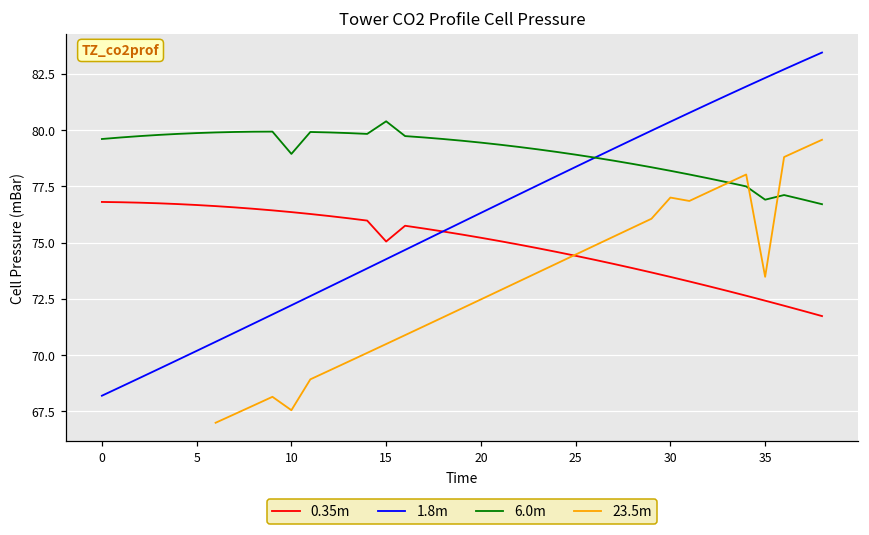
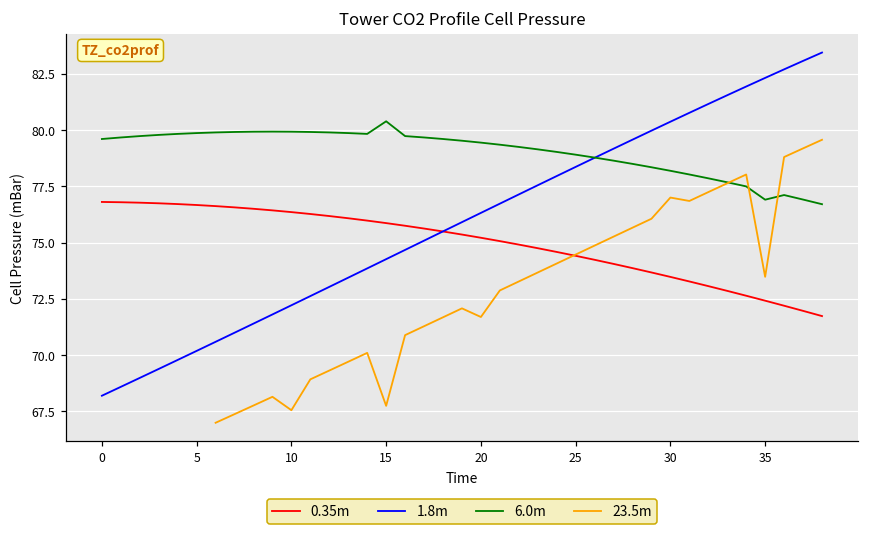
  {
    "0.35m": {
      "0": 76.8,
      "5": 76.7,
      "10": 76.4,
-     "15": 75.1,
+     "15": 75.9,
      "20": 75.2,
      "30": 73.5,
      "35": 72.4
    },
    "1.8m": {
      "0": 68.2,
      "5": 70.2,
      "10": 72.2,
      "15": 74.3,
      "20": 76.3,
      "25": 78.4,
      "30": 80.4,
      "35": 82.3
    },
    "6.0m": {
      "0": 79.6,
      "5": 79.9,
-     "10": 78.9,
+     "10": 79.9,
      "15": 80.4,
      "20": 79.4,
      "25": 78.9,
      "30": 78.2,
      "35": 76.9
    },
    "23.5m": {
      "10": 67.5,
-     "15": 70.5,
-     "20": 72.5,
+     "15": 67.7,
+     "20": 71.7,
      "30": 77.0,
      "35": 73.5
    }
  }
